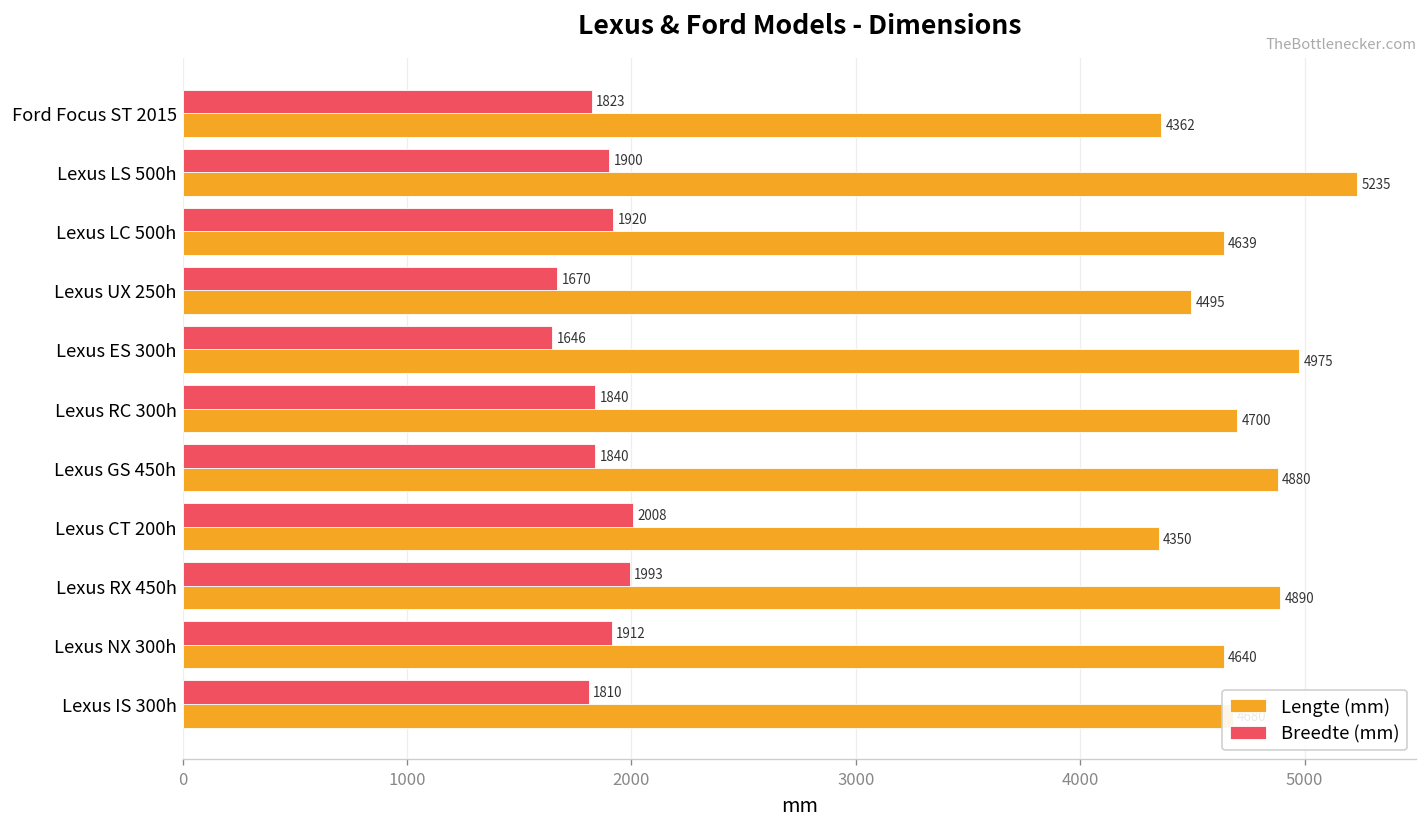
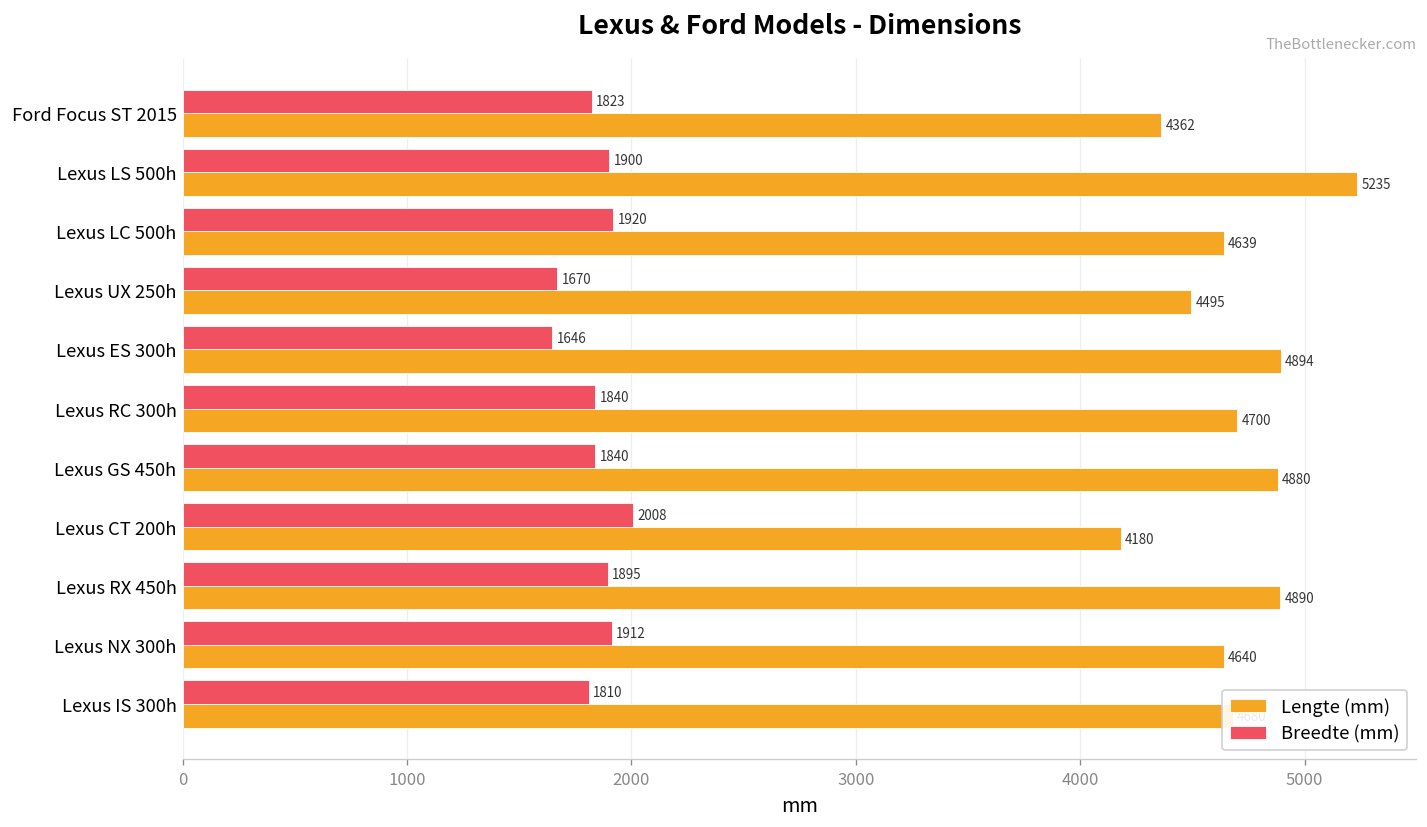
  {
    "Lengte (mm)": {
      "Ford Focus ST 2015": 4362,
      "Lexus LS 500h": 5235,
      "Lexus LC 500h": 4639,
      "Lexus UX 250h": 4495,
-     "Lexus ES 300h": 4975,
+     "Lexus ES 300h": 4894,
      "Lexus RC 300h": 4700,
      "Lexus GS 450h": 4880,
-     "Lexus CT 200h": 4350,
+     "Lexus CT 200h": 4180,
      "Lexus RX 450h": 4890,
      "Lexus NX 300h": 4640
    },
    "Breedte (mm)": {
      "Ford Focus ST 2015": 1823,
      "Lexus LS 500h": 1900,
      "Lexus LC 500h": 1920,
      "Lexus UX 250h": 1670,
      "Lexus ES 300h": 1646,
      "Lexus RC 300h": 1840,
      "Lexus GS 450h": 1840,
      "Lexus CT 200h": 2008,
-     "Lexus RX 450h": 1993,
+     "Lexus RX 450h": 1895,
      "Lexus NX 300h": 1912,
      "Lexus IS 300h": 1810
    }
  }
